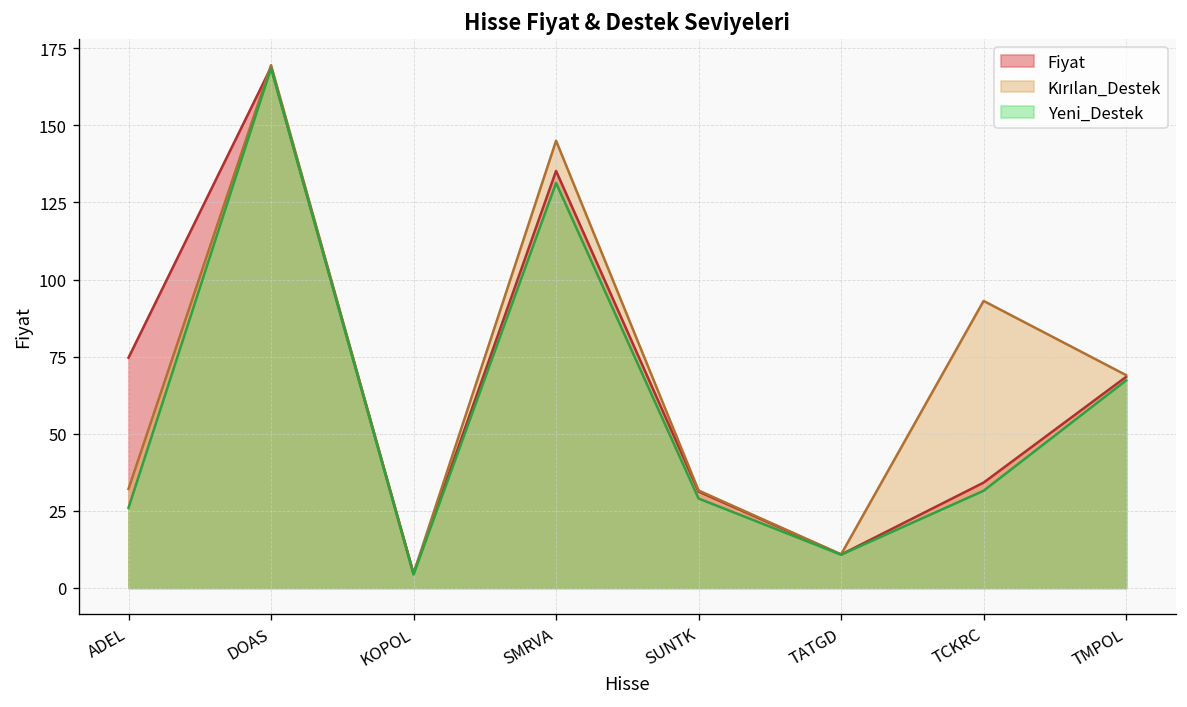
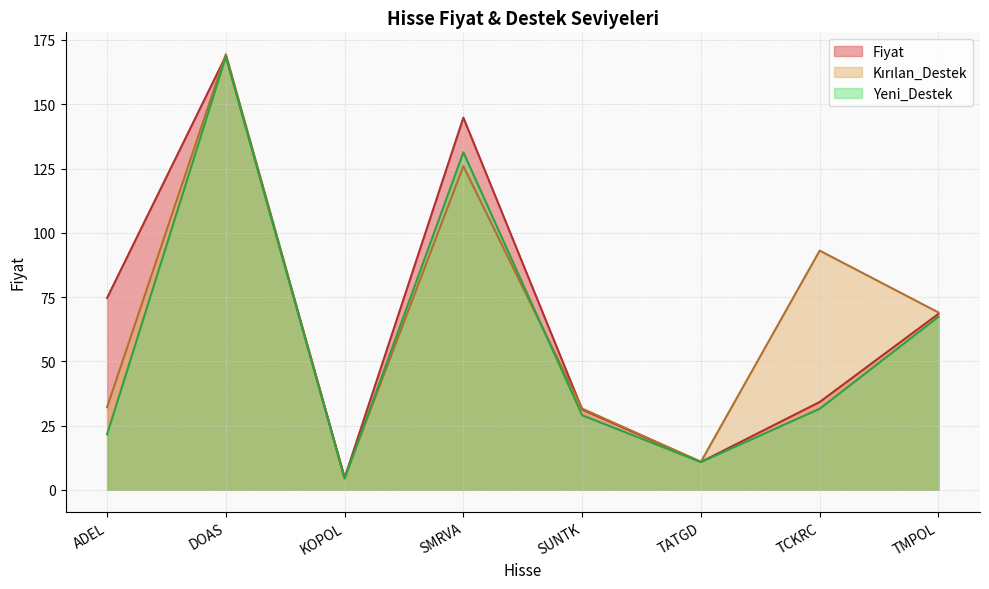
  {
    "Fiyat": {
      "ADEL": 75,
-     "SMRVA": 135,
+     "SMRVA": 145,
      "TCKRC": 34
    },
    "Kırılan_Destek": {
      "ADEL": 32,
-     "SMRVA": 145,
+     "SMRVA": 126,
      "TCKRC": 93
    },
    "Yeni_Destek": {
-     "ADEL": 26,
+     "ADEL": 22,
      "SMRVA": 131,
      "SUNTK": 29,
      "TCKRC": 32,
      "TMPOL": 67
    }
  }
